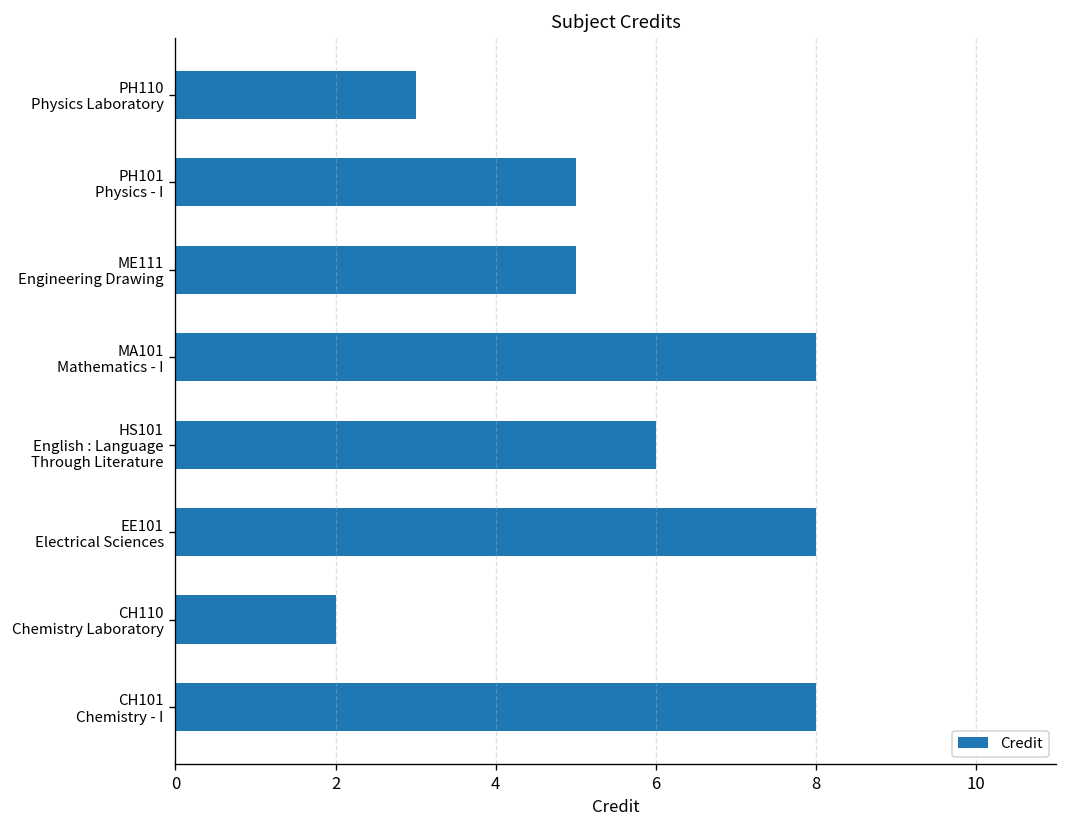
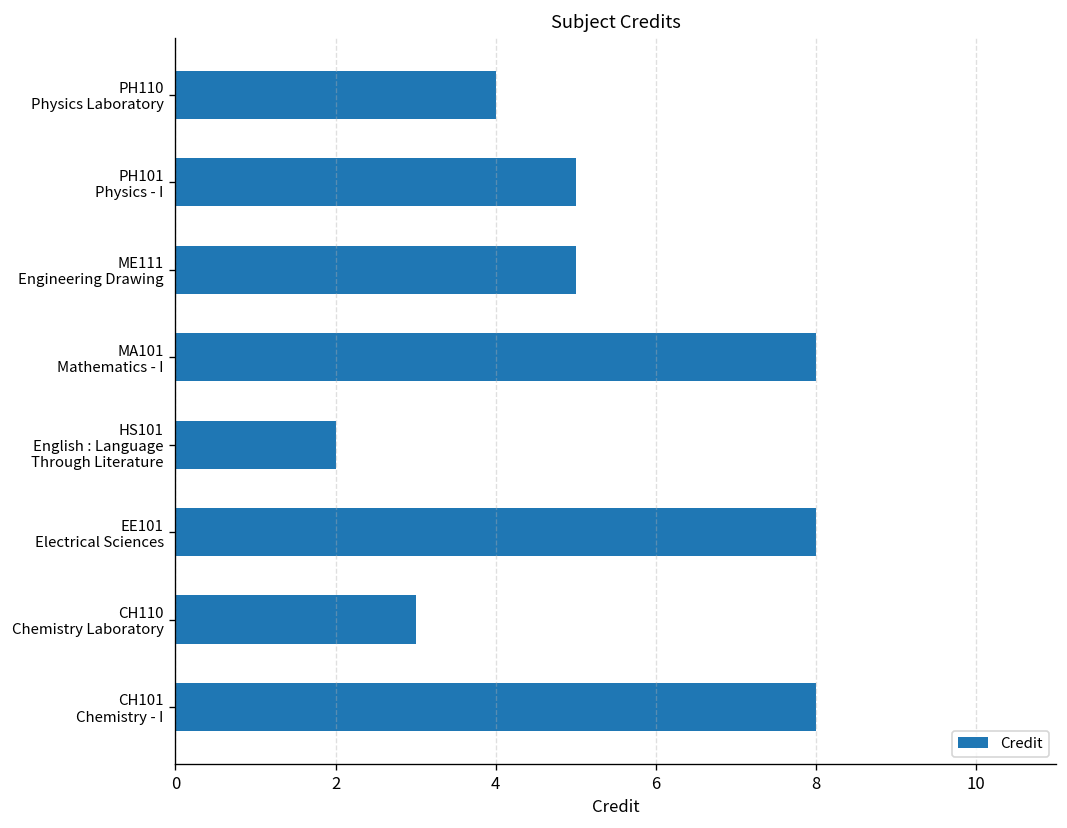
  {
-   "PH110 Physics Laboratory": 3,
+   "PH110 Physics Laboratory": 4,
    "PH101 Physics - I": 5,
    "ME111 Engineering Drawing": 5,
    "MA101 Mathematics - I": 8,
-   "HS101 English : Language Through Literature": 6,
+   "HS101 English : Language Through Literature": 2,
    "EE101 Electrical Sciences": 8,
-   "CH110 Chemistry Laboratory": 2,
+   "CH110 Chemistry Laboratory": 3,
    "CH101 Chemistry - I": 8
  }
